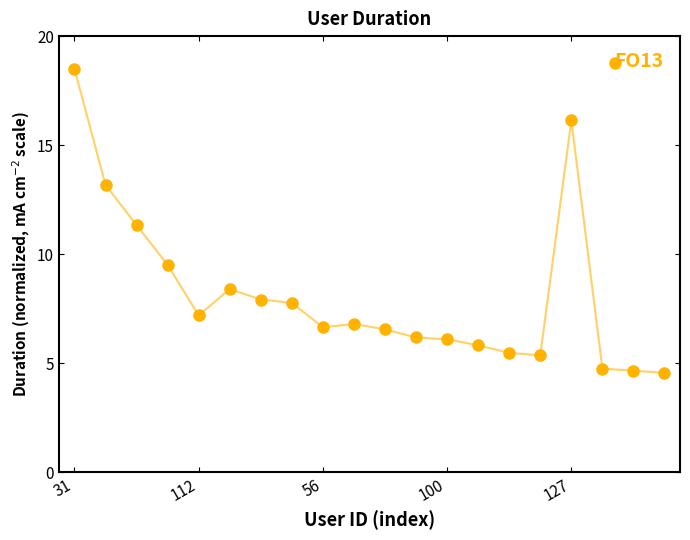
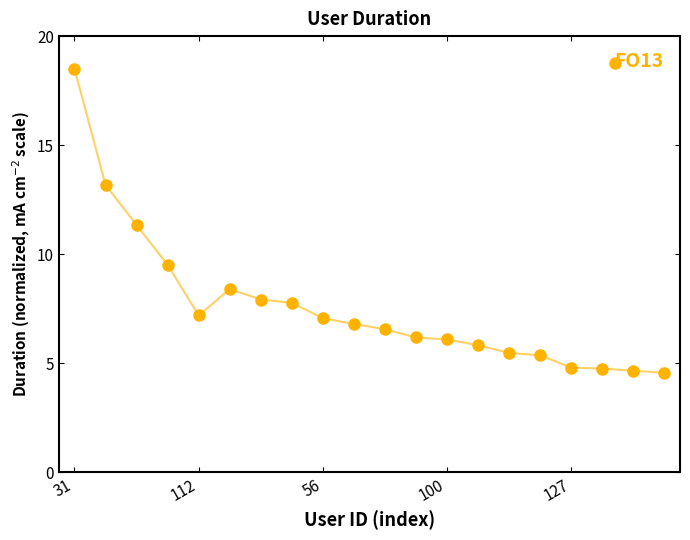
  {
    "31": 18.5,
    "112": 7.2,
-   "56": 6.6,
+   "56": 7.1,
    "100": 6.1,
-   "127": 16.1
+   "127": 4.8
  }
